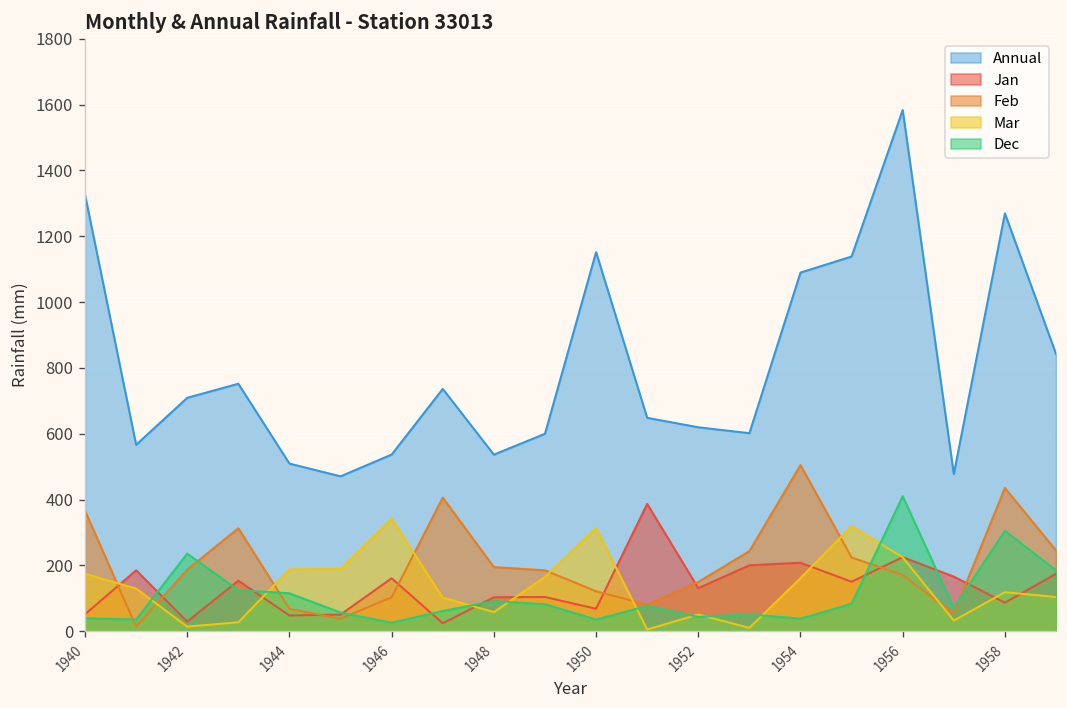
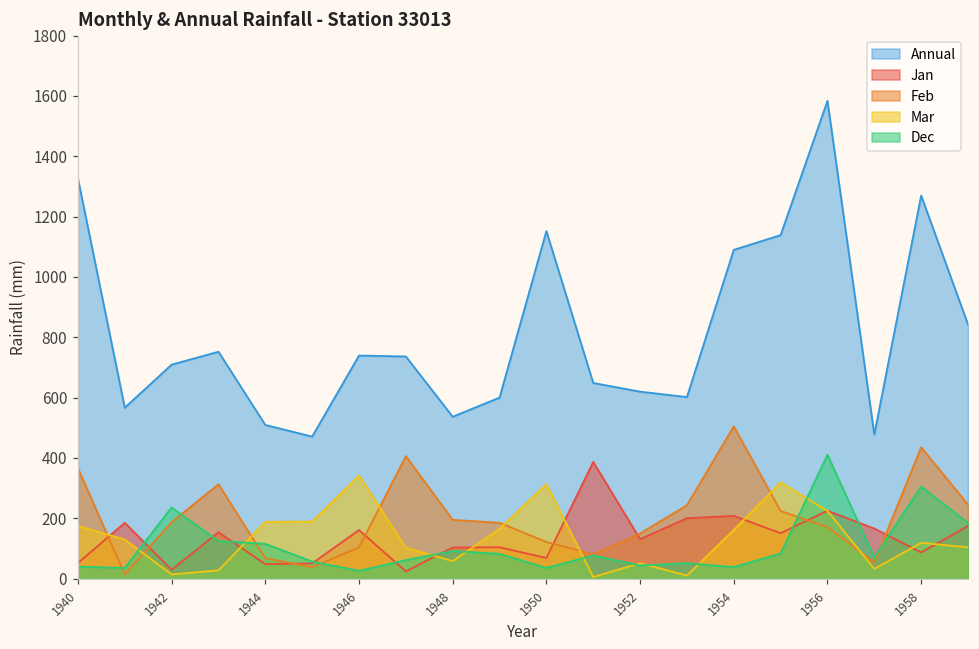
  {
    "Annual": {
      "1940": 1330,
      "1942": 710,
      "1944": 510,
-     "1946": 540,
+     "1946": 740,
      "1948": 540,
      "1950": 1150,
      "1952": 620,
      "1954": 1090,
      "1956": 1580,
      "1958": 1270
    },
    "Mar": {
      "1940": 170,
      "1942": 10,
      "1944": 190,
      "1946": 340,
      "1948": 60,
      "1950": 310,
      "1954": 160,
      "1958": 120
    },
    "Dec": {
      "1940": 40,
      "1942": 240,
      "1944": 120,
      "1946": 30,
      "1948": 90,
      "1950": 40,
      "1954": 40,
      "1956": 410,
      "1958": 310
    }
  }
